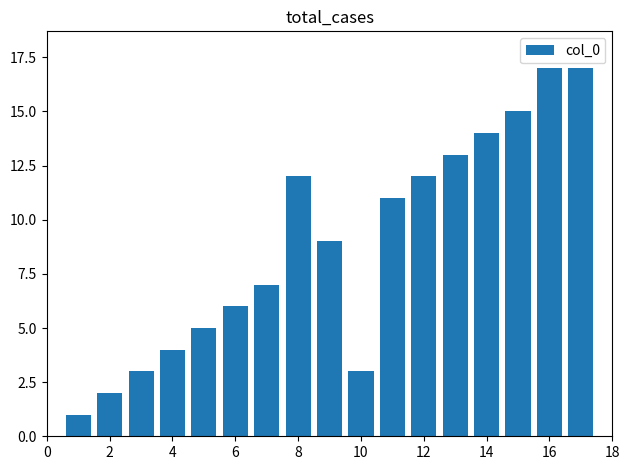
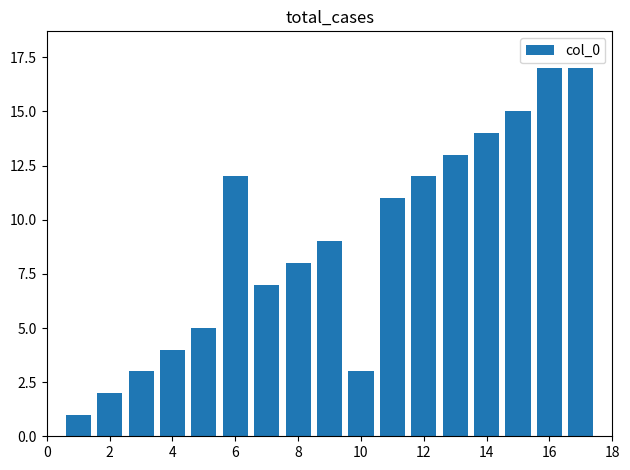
  {
    "2": 2,
    "4": 4,
-   "6": 6,
-   "8": 12,
+   "6": 12,
+   "8": 8,
    "10": 3,
    "12": 12,
    "14": 14,
    "16": 17
  }
